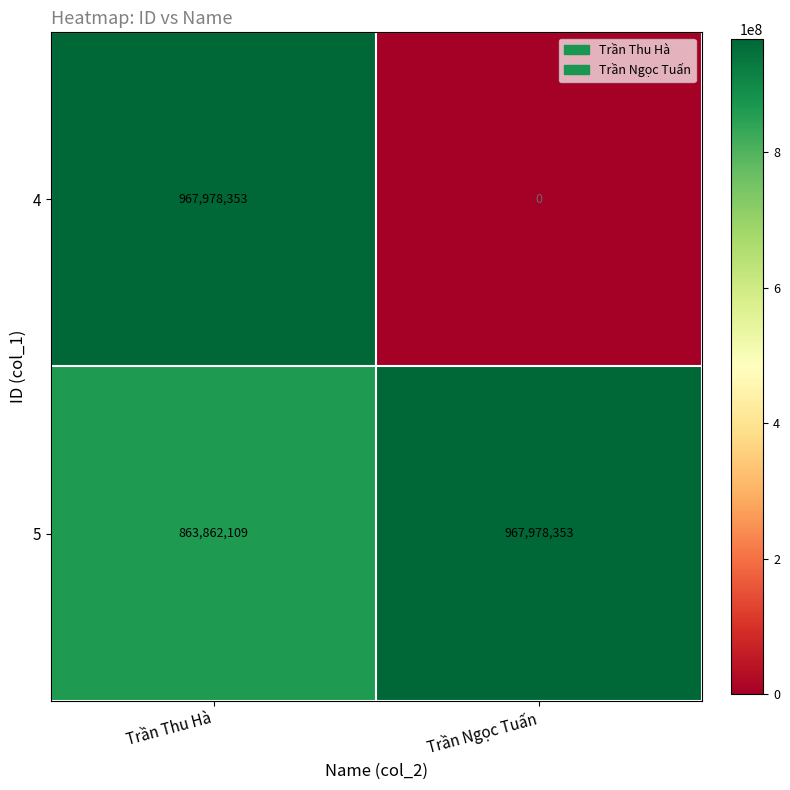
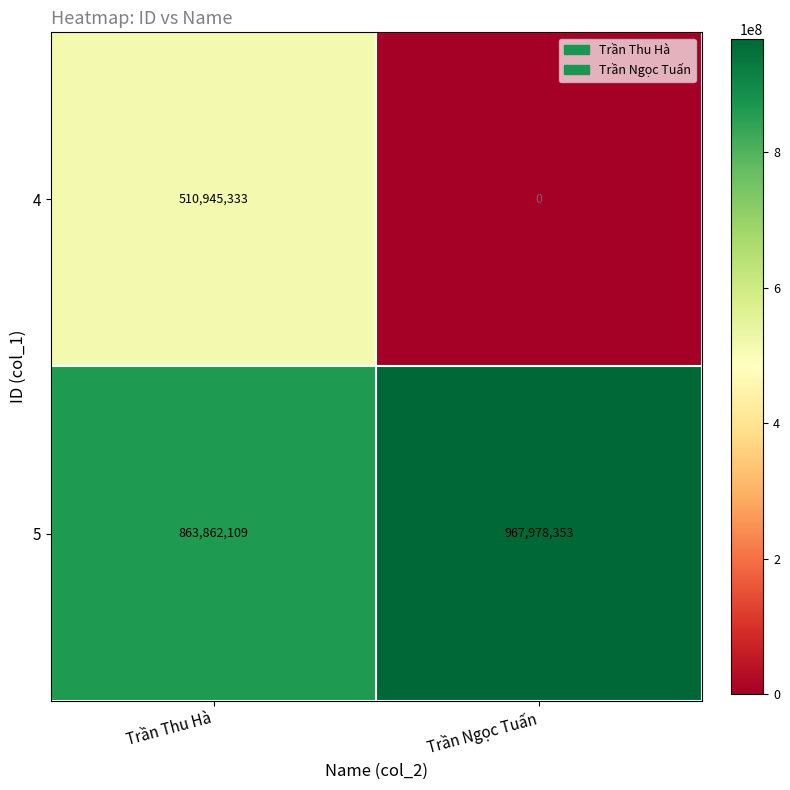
  {
    "4": {
-     "Trần Thu Hà": "967,978,353",
+     "Trần Thu Hà": "510,945,333",
      "Trần Ngọc Tuấn": "0"
    },
    "5": {
      "Trần Thu Hà": "863,862,109",
      "Trần Ngọc Tuấn": "967,978,353"
    }
  }
